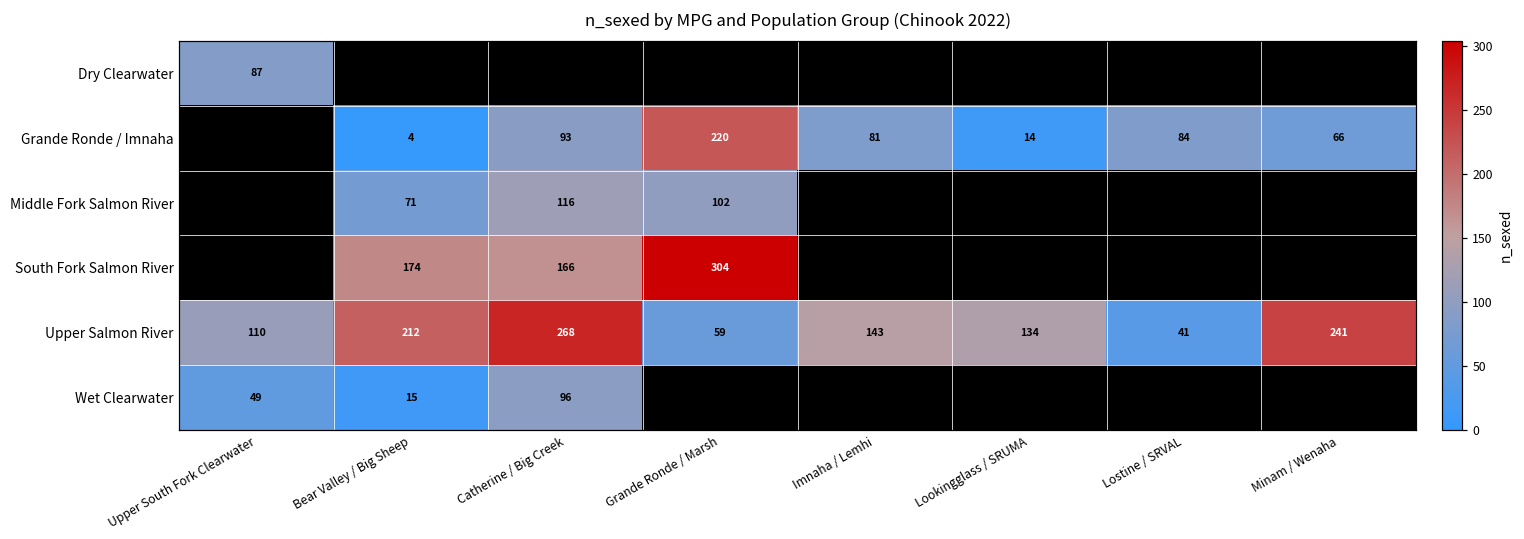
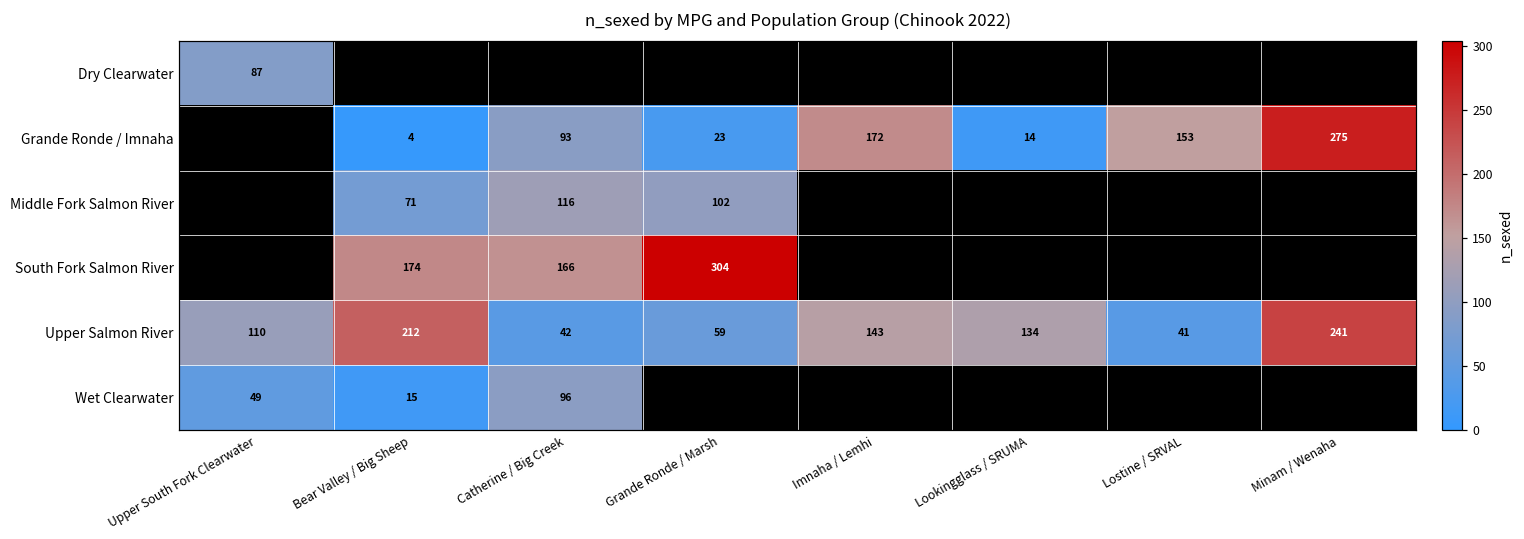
  {
    "Dry Clearwater": {
      "Upper South Fork Clearwater": 87
    },
    "Grande Ronde / Imnaha": {
      "Bear Valley / Big Sheep": 4,
      "Catherine / Big Creek": 93,
-     "Grande Ronde / Marsh": 220,
-     "Imnaha / Lemhi": 81,
+     "Grande Ronde / Marsh": 23,
+     "Imnaha / Lemhi": 172,
      "Lookingglass / SRUMA": 14,
-     "Lostine / SRVAL": 84,
-     "Minam / Wenaha": 66
+     "Lostine / SRVAL": 153,
+     "Minam / Wenaha": 275
    },
    "Middle Fork Salmon River": {
      "Bear Valley / Big Sheep": 71,
      "Catherine / Big Creek": 116,
      "Grande Ronde / Marsh": 102
    },
    "South Fork Salmon River": {
      "Bear Valley / Big Sheep": 174,
      "Catherine / Big Creek": 166,
      "Grande Ronde / Marsh": 304
    },
    "Upper Salmon River": {
      "Upper South Fork Clearwater": 110,
      "Bear Valley / Big Sheep": 212,
-     "Catherine / Big Creek": 268,
+     "Catherine / Big Creek": 42,
      "Grande Ronde / Marsh": 59,
      "Imnaha / Lemhi": 143,
      "Lookingglass / SRUMA": 134,
      "Lostine / SRVAL": 41,
      "Minam / Wenaha": 241
    },
    "Wet Clearwater": {
      "Upper South Fork Clearwater": 49,
      "Bear Valley / Big Sheep": 15,
      "Catherine / Big Creek": 96
    }
  }
